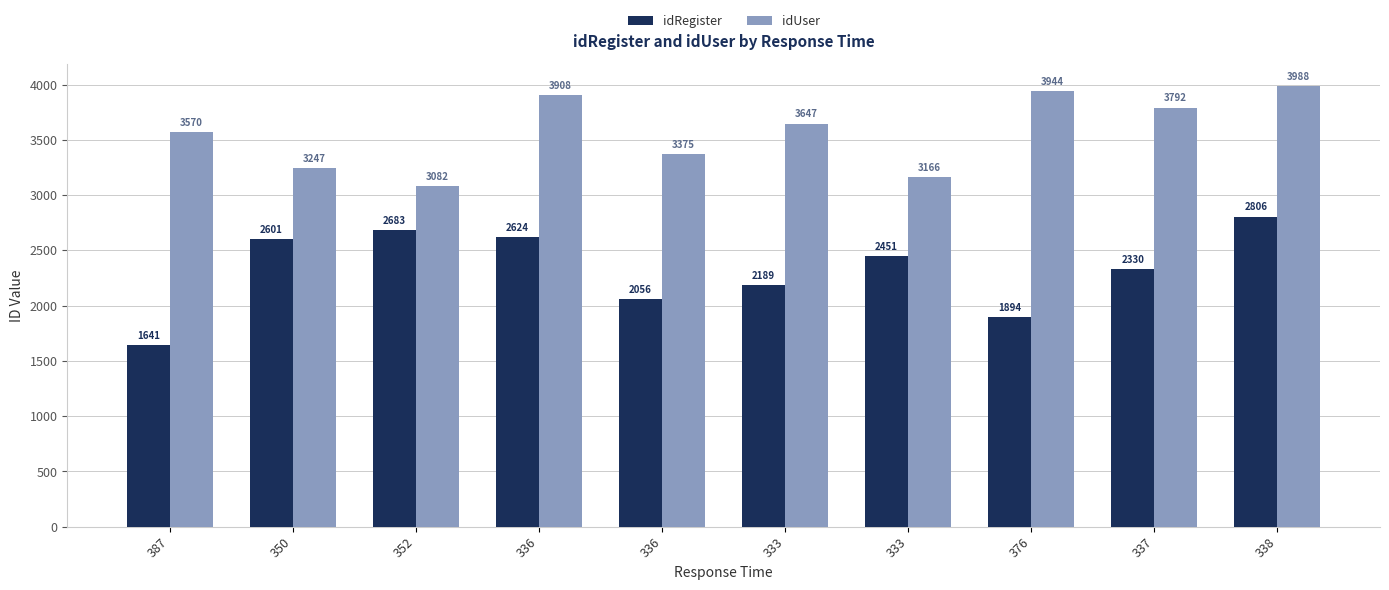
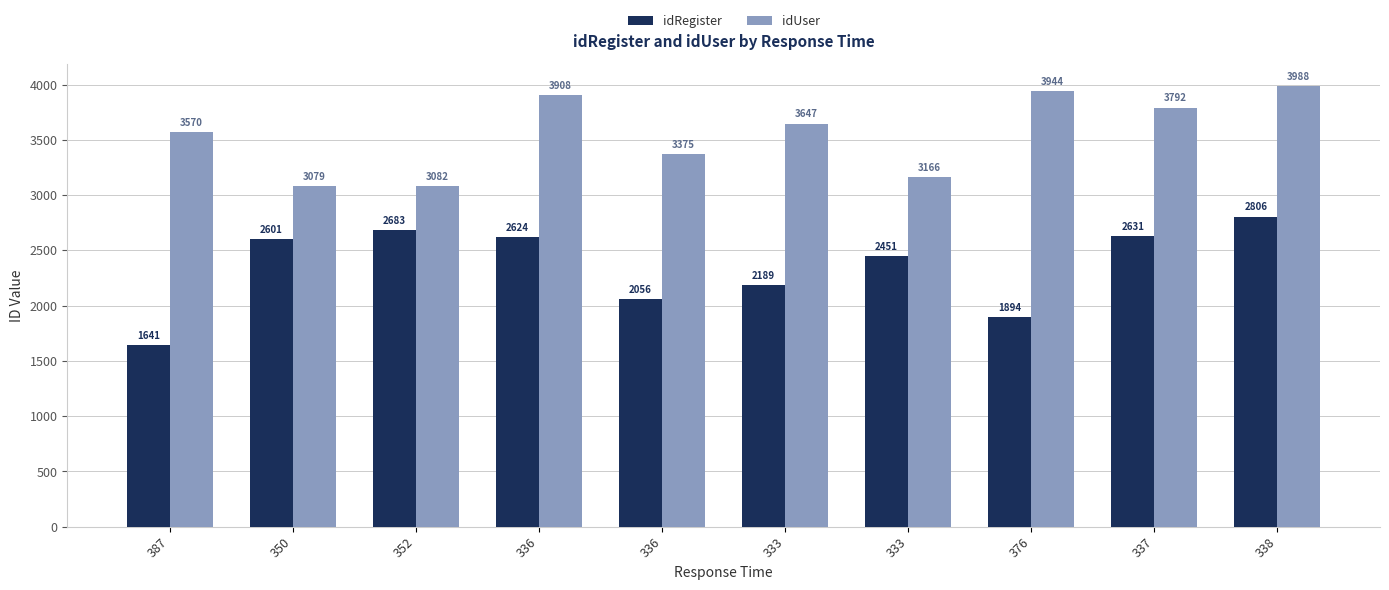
  {
    "idRegister": {
      "387": 1641,
      "350": 2601,
      "352": 2683,
      "376": 1894,
-     "337": 2330,
+     "337": 2631,
      "338": 2806
    },
    "idUser": {
      "387": 3570,
-     "350": 3247,
+     "350": 3079,
      "352": 3082,
      "376": 3944,
      "337": 3792,
      "338": 3988
    }
  }
